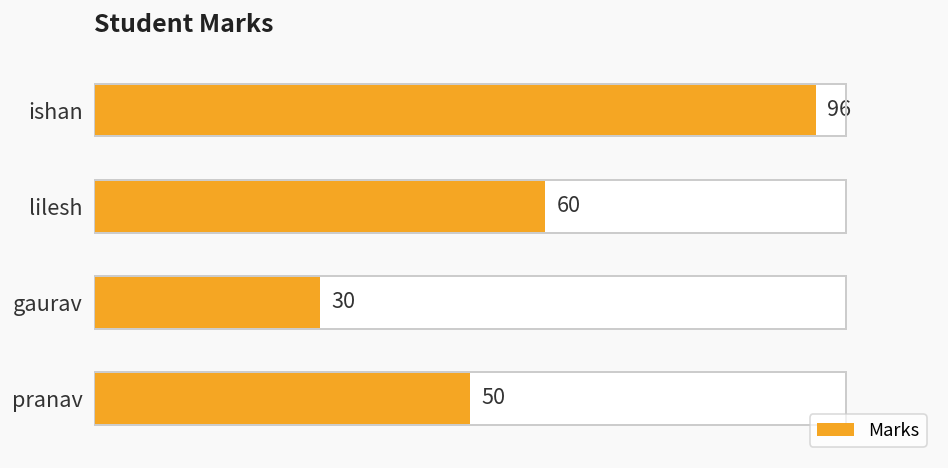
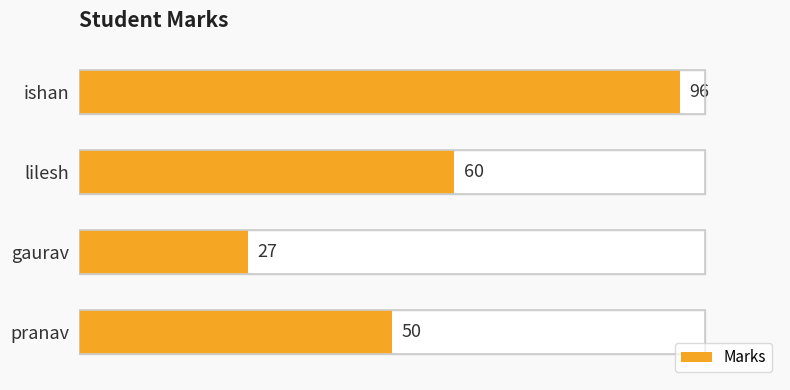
  {
    "Marks": {
-     "gaurav": 30
+     "gaurav": 27
    }
  }
